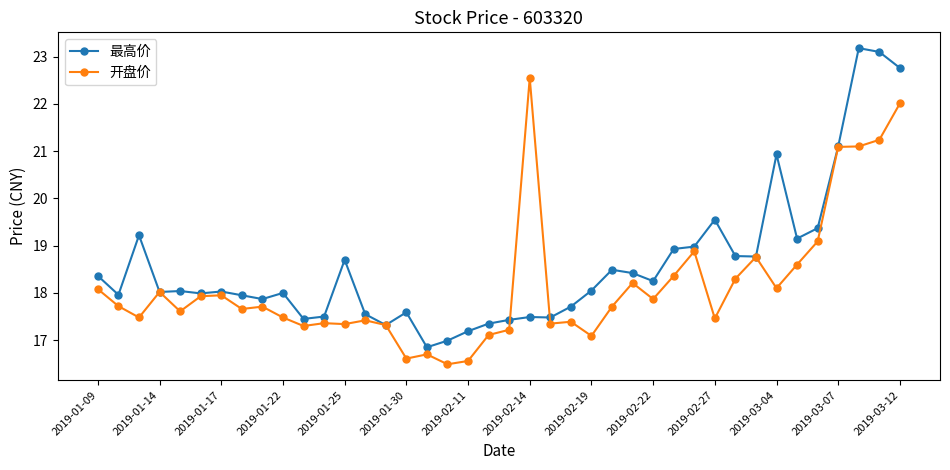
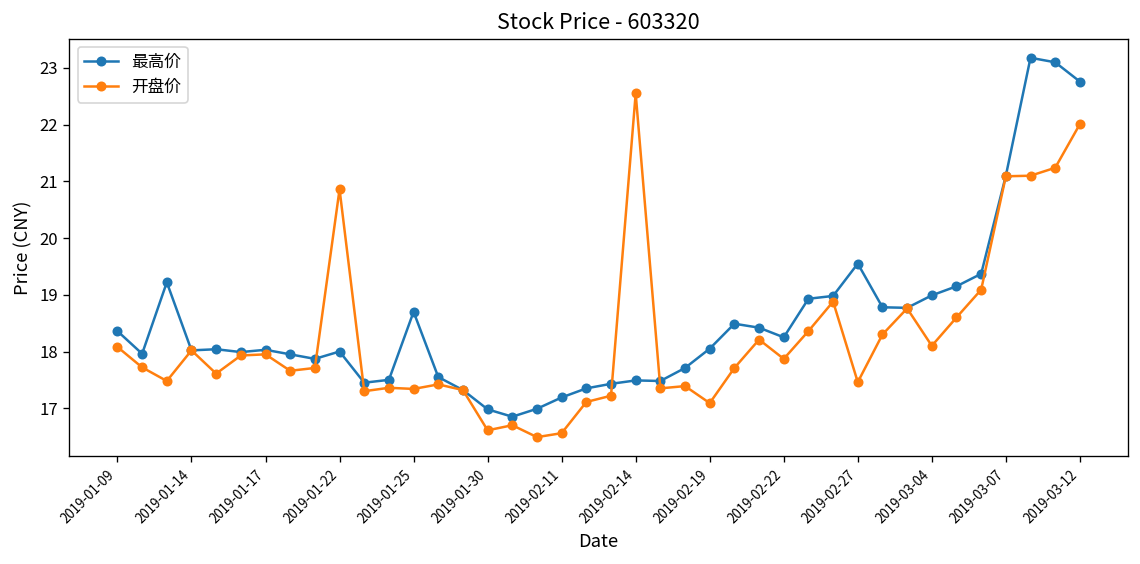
  {
    "最高价": {
      "2019-01-09": 18.4,
      "2019-01-17": 18.0,
      "2019-01-22": 18.0,
      "2019-01-25": 18.7,
-     "2019-01-30": 17.6,
+     "2019-01-30": 17.0,
      "2019-02-11": 17.2,
      "2019-02-14": 17.5,
      "2019-02-19": 18.1,
      "2019-02-22": 18.3,
      "2019-02-27": 19.6,
-     "2019-03-04": 20.9,
+     "2019-03-04": 19.0,
      "2019-03-12": 22.8
    },
    "开盘价": {
      "2019-01-09": 18.1,
      "2019-01-17": 18.0,
-     "2019-01-22": 17.5,
+     "2019-01-22": 20.9,
      "2019-01-25": 17.3,
      "2019-01-30": 16.6,
      "2019-02-11": 16.6,
      "2019-02-14": 22.6,
      "2019-02-19": 17.1,
      "2019-02-22": 17.9,
      "2019-02-27": 17.5,
      "2019-03-04": 18.1,
      "2019-03-12": 22.0
    }
  }
